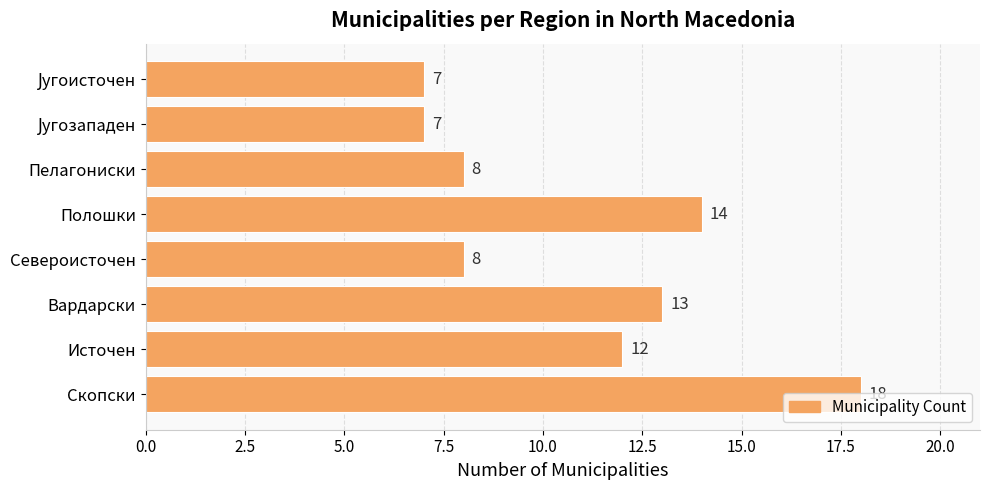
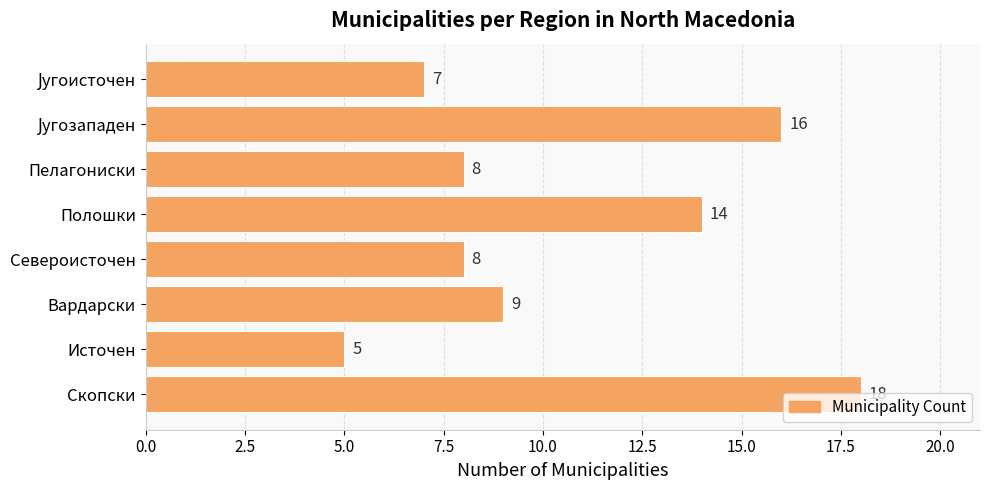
  {
    "Југоисточен": 7,
-   "Југозападен": 7,
+   "Југозападен": 16,
    "Пелагониски": 8,
    "Полошки": 14,
    "Североисточен": 8,
-   "Вардарски": 13,
-   "Источен": 12
+   "Вардарски": 9,
+   "Источен": 5
  }
